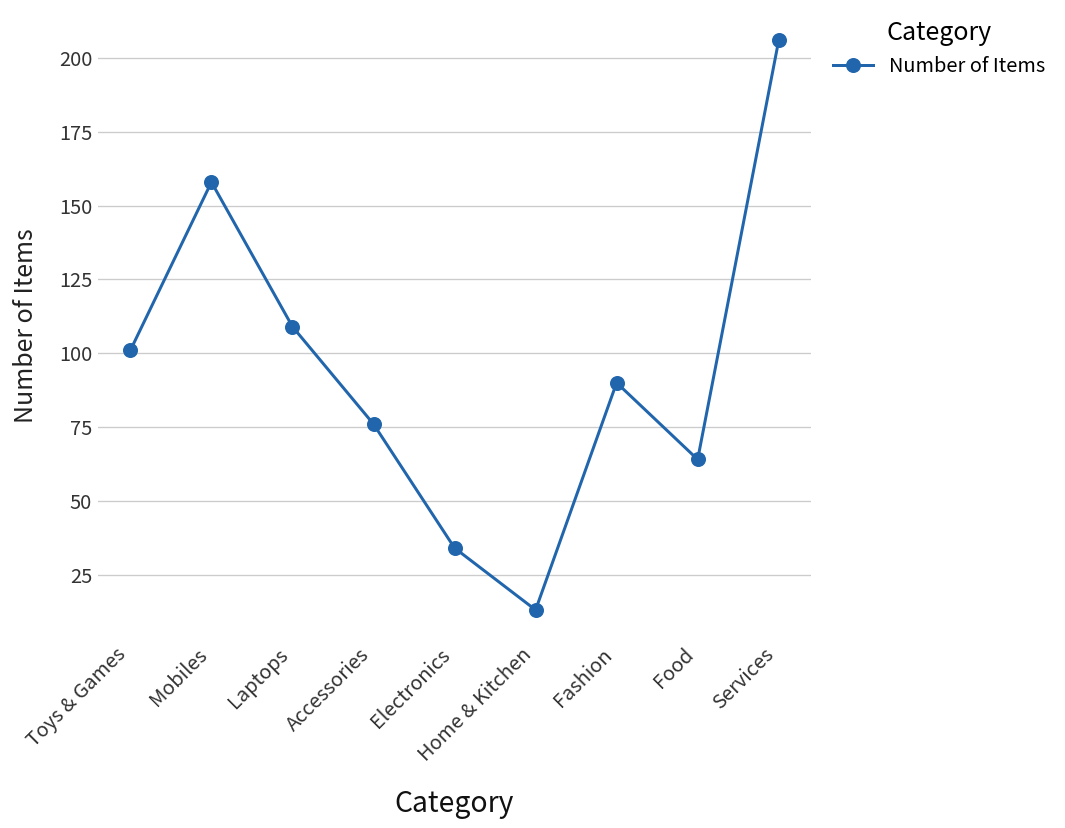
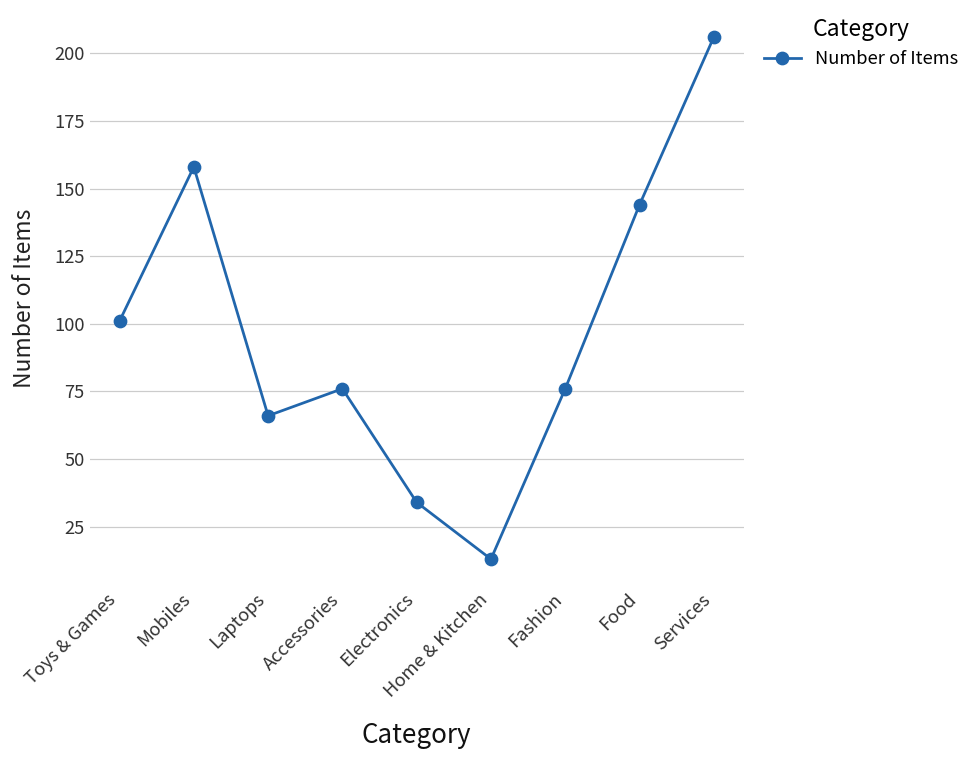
  {
    "Toys & Games": 101,
    "Mobiles": 158,
-   "Laptops": 109,
+   "Laptops": 66,
    "Accessories": 76,
    "Electronics": 34,
    "Home & Kitchen": 13,
-   "Fashion": 90,
-   "Food": 64,
+   "Fashion": 76,
+   "Food": 144,
    "Services": 206
  }
